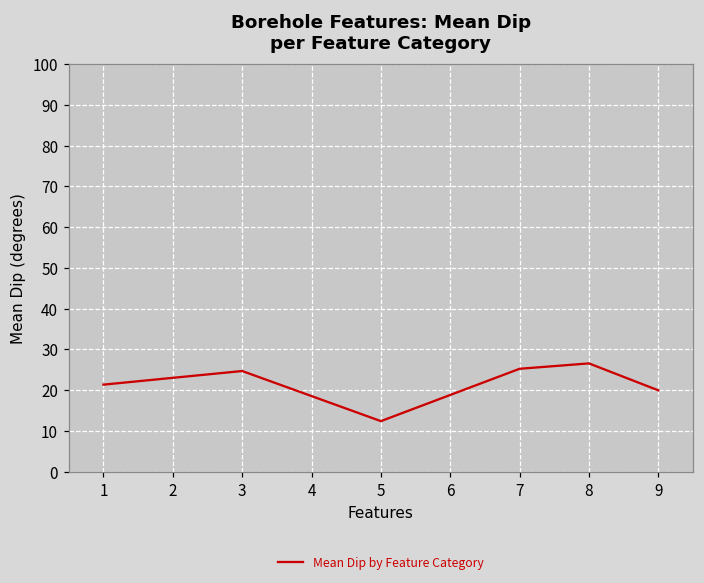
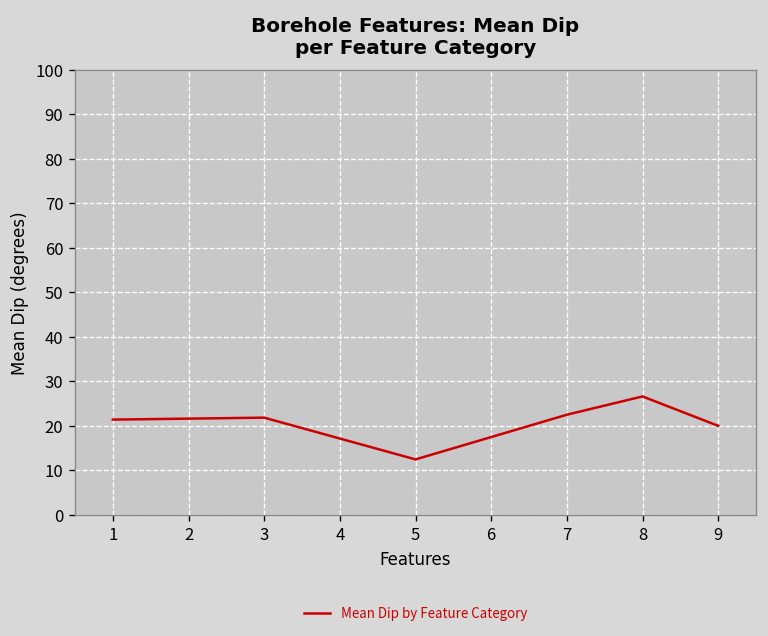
  {
    "1": 21,
-   "3": 25,
+   "3": 22,
    "5": 12,
-   "7": 25,
+   "7": 22,
    "8": 27,
    "9": 20
  }
